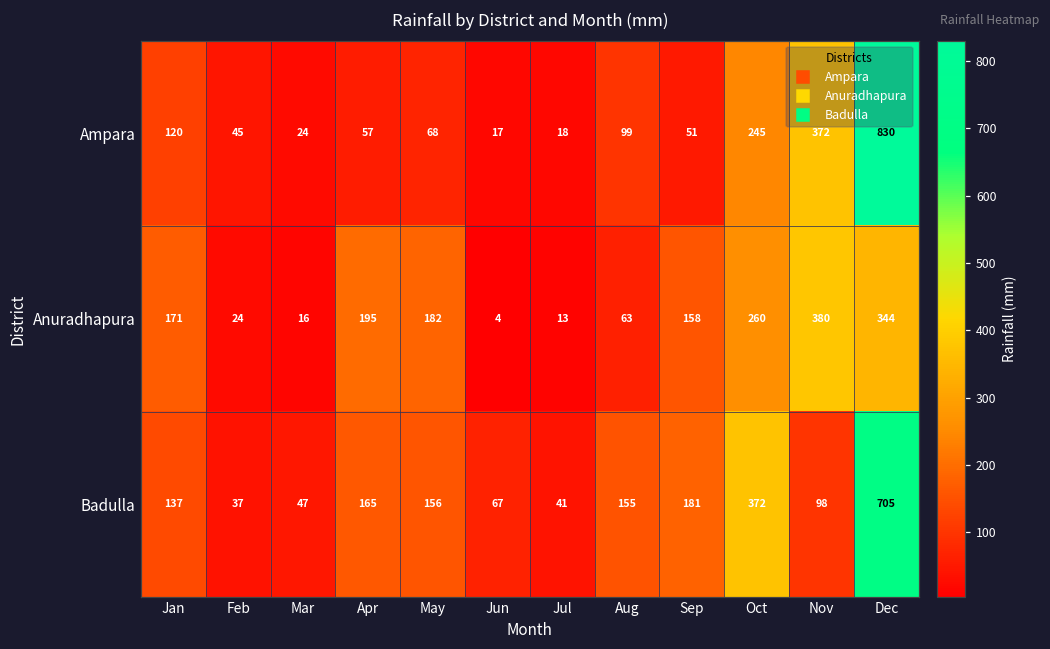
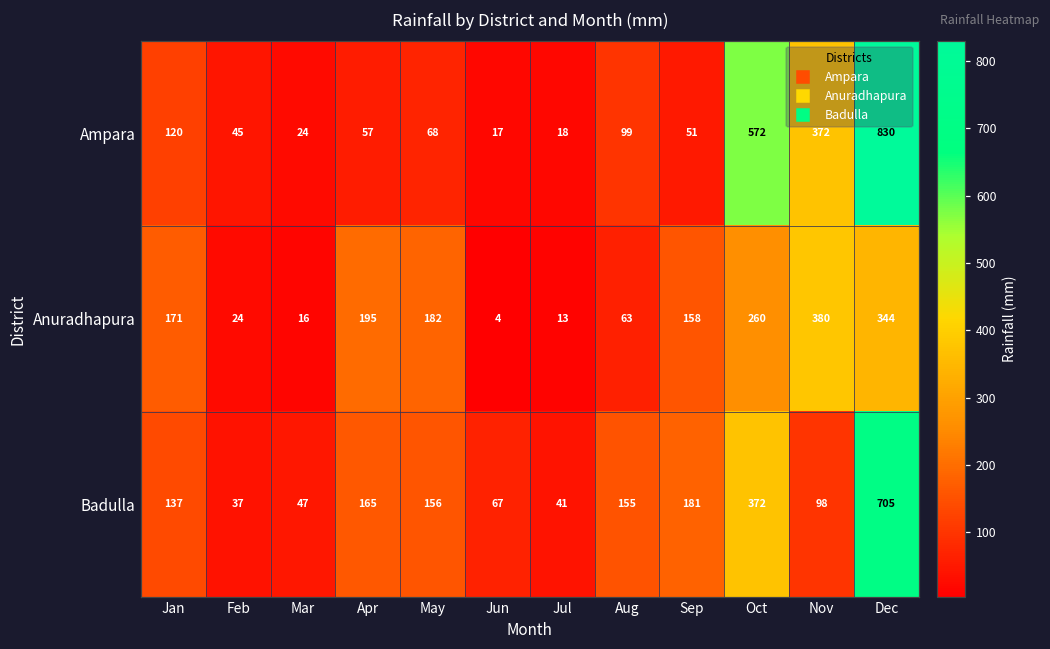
  {
    "Ampara": {
      "Jan": 120,
      "Feb": 45,
      "Mar": 24,
      "Apr": 57,
      "May": 68,
      "Jun": 17,
      "Jul": 18,
      "Aug": 99,
      "Sep": 51,
-     "Oct": 245,
+     "Oct": 572,
      "Nov": 372,
      "Dec": 830
    },
    "Anuradhapura": {
      "Jan": 171,
      "Feb": 24,
      "Mar": 16,
      "Apr": 195,
      "May": 182,
      "Jun": 4,
      "Jul": 13,
      "Aug": 63,
      "Sep": 158,
      "Oct": 260,
      "Nov": 380,
      "Dec": 344
    },
    "Badulla": {
      "Jan": 137,
      "Feb": 37,
      "Mar": 47,
      "Apr": 165,
      "May": 156,
      "Jun": 67,
      "Jul": 41,
      "Aug": 155,
      "Sep": 181,
      "Oct": 372,
      "Nov": 98,
      "Dec": 705
    }
  }
